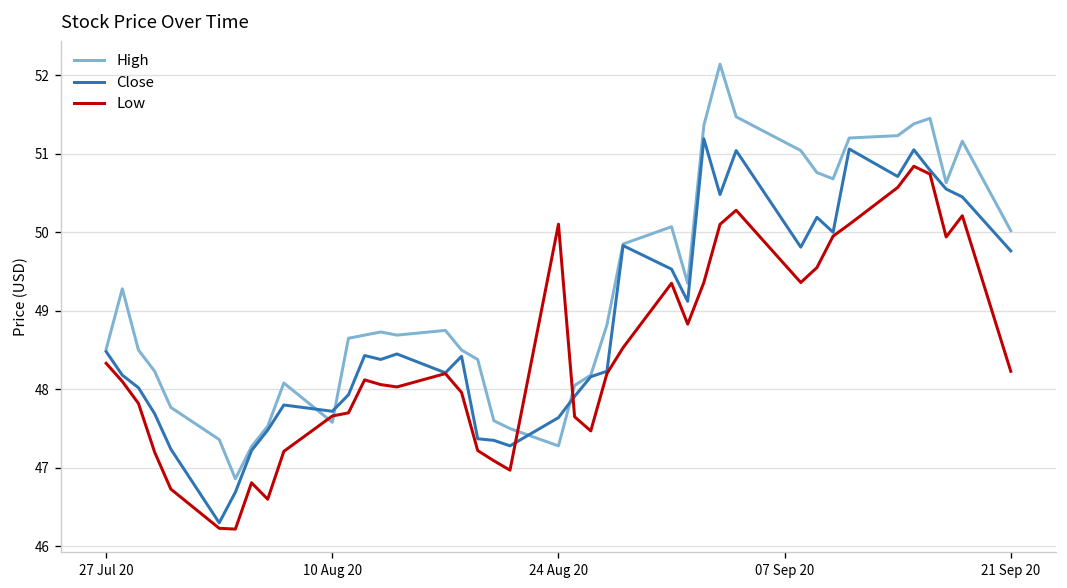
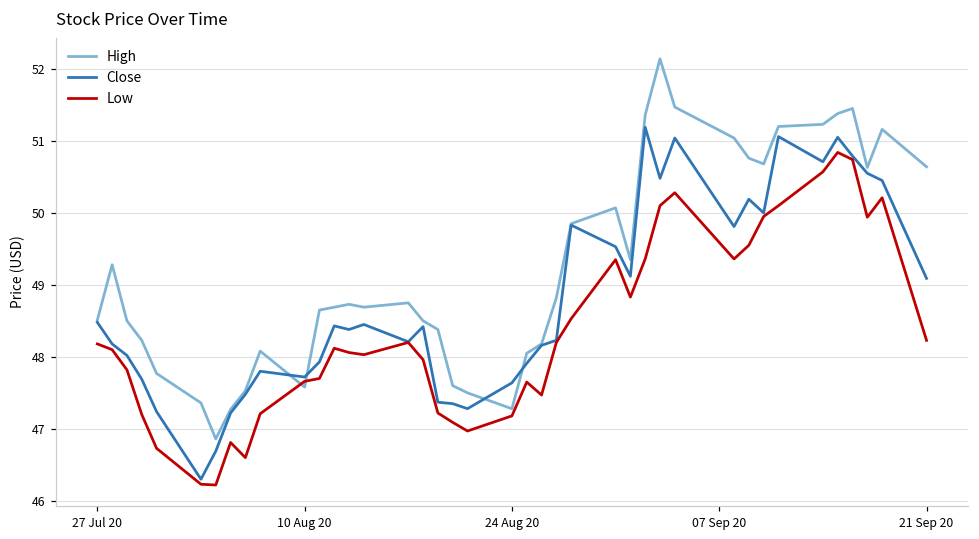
  {
    "High": {
      "10 Aug 20": 47.6,
      "24 Aug 20": 47.3,
-     "21 Sep 20": 50.0
+     "21 Sep 20": 50.6
    },
    "Close": {
      "10 Aug 20": 47.7,
      "24 Aug 20": 47.6,
-     "21 Sep 20": 49.8
+     "21 Sep 20": 49.1
    },
    "Low": {
-     "27 Jul 20": 48.3,
+     "27 Jul 20": 48.2,
      "10 Aug 20": 47.7,
-     "24 Aug 20": 50.1,
+     "24 Aug 20": 47.2,
      "21 Sep 20": 48.2
    }
  }
